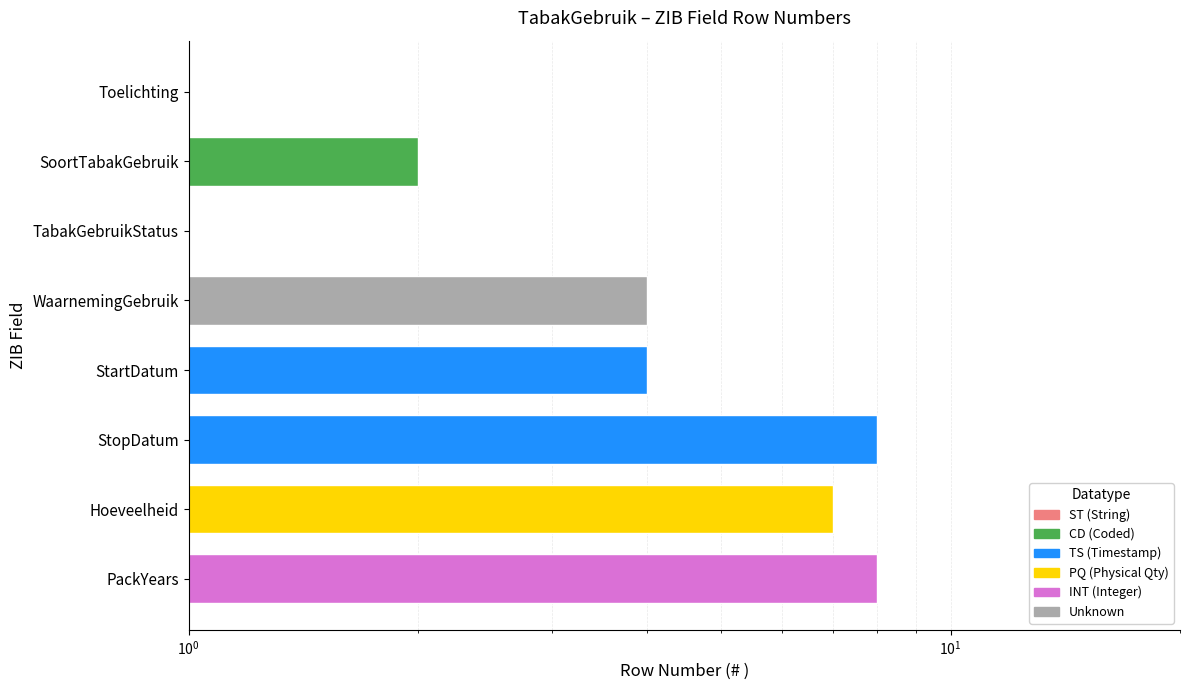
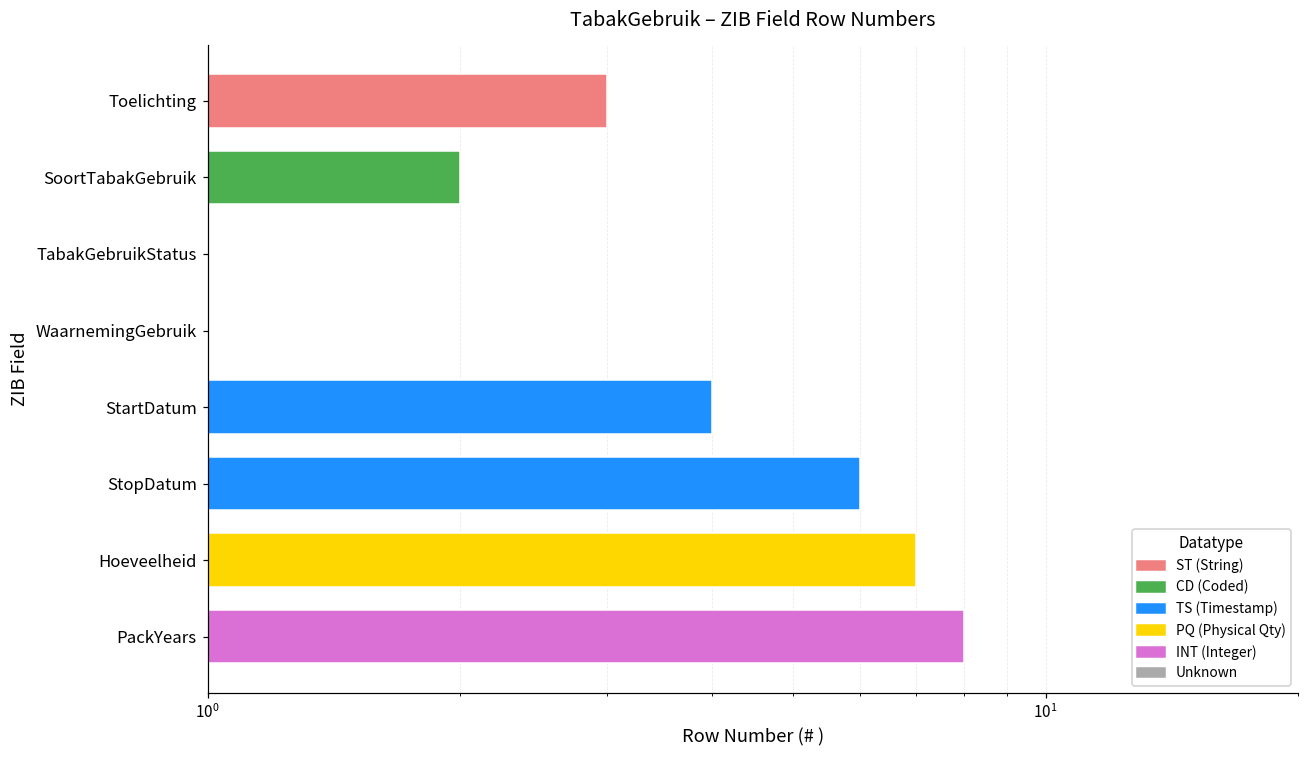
  {
-   "Toelichting": 1,
+   "Toelichting": 3,
    "SoortTabakGebruik": 2,
    "TabakGebruikStatus": 1,
-   "WaarnemingGebruik": 4,
+   "WaarnemingGebruik": 1,
    "StartDatum": 4,
-   "StopDatum": 8,
+   "StopDatum": 6,
    "Hoeveelheid": 7,
    "PackYears": 8
  }
